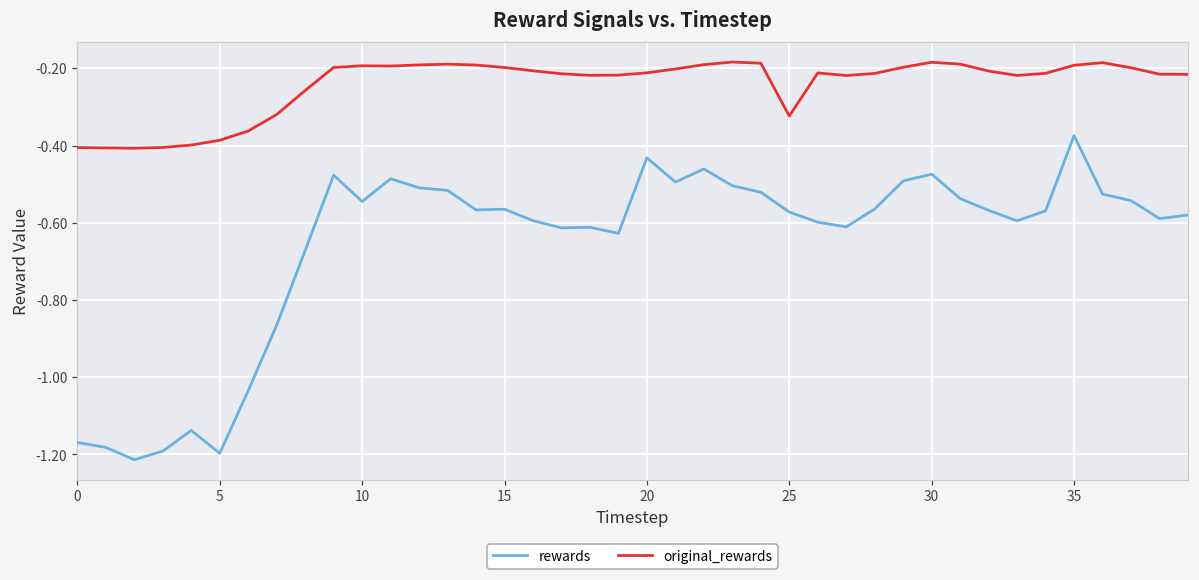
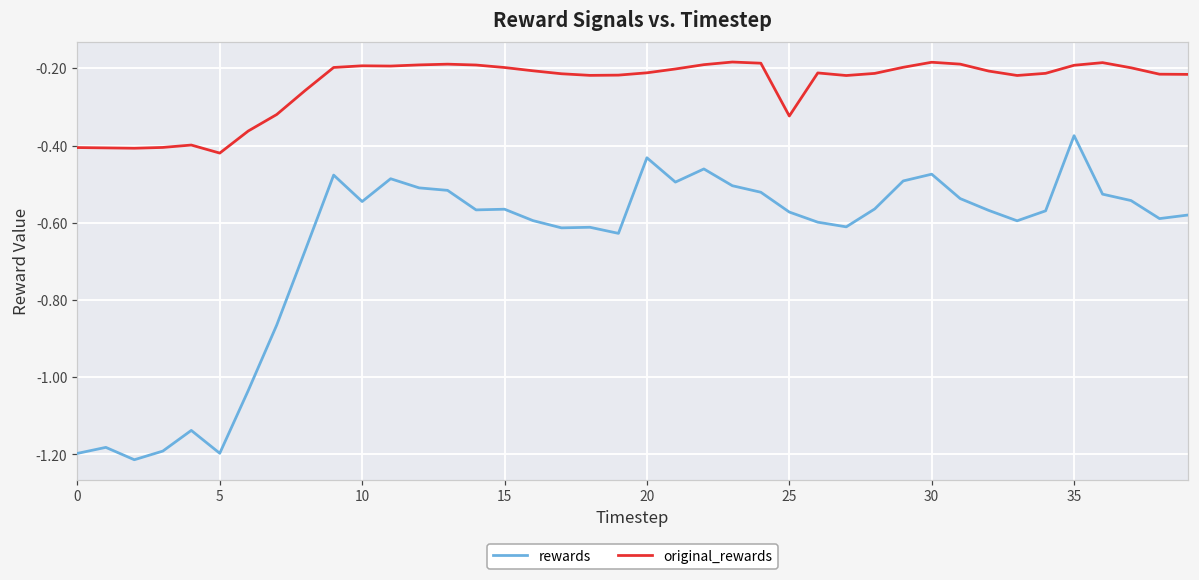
  {
    "rewards": {
-     "0": -1.17,
+     "0": -1.20,
      "5": -1.20,
      "10": -0.55,
      "15": -0.56,
      "20": -0.43,
      "25": -0.57,
      "30": -0.47,
      "35": -0.37
    },
    "original_rewards": {
      "0": -0.41,
-     "5": -0.39,
+     "5": -0.42,
      "10": -0.19,
      "15": -0.20,
      "20": -0.21,
      "25": -0.32,
      "30": -0.18,
      "35": -0.19
    }
  }
